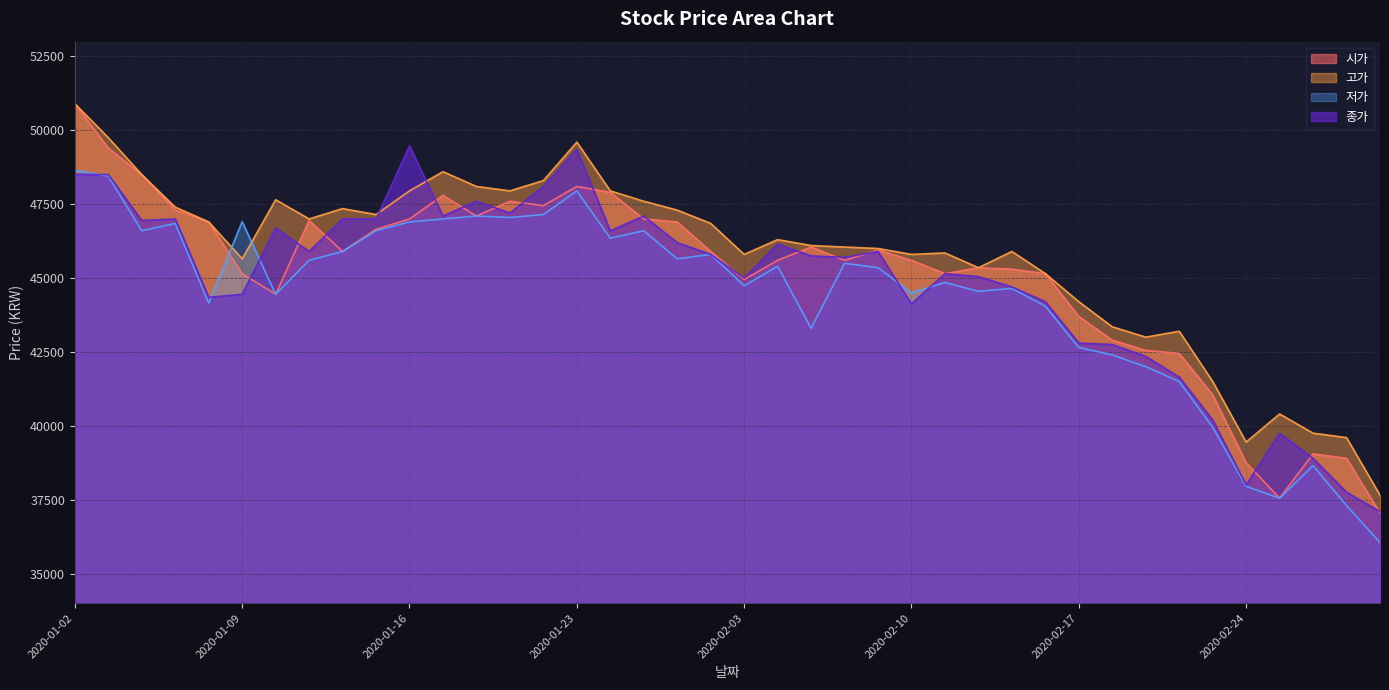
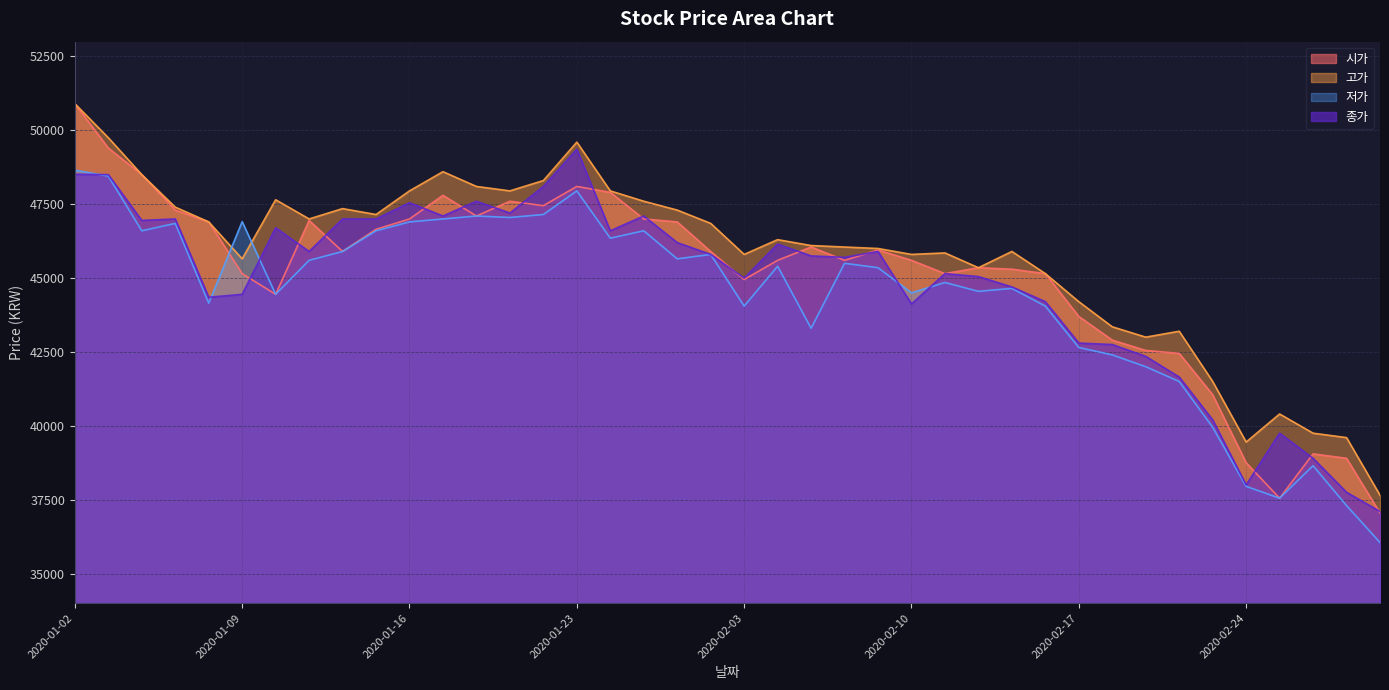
  {
    "저가": {
      "2020-01-02": 48700,
      "2020-01-09": 46900,
      "2020-01-16": 46900,
      "2020-01-23": 48000,
-     "2020-02-03": 44700,
+     "2020-02-03": 44100,
      "2020-02-10": 44500,
      "2020-02-17": 42700
    },
    "종가": {
      "2020-01-02": 48500,
      "2020-01-09": 44500,
-     "2020-01-16": 49500,
+     "2020-01-16": 47600,
      "2020-01-23": 49400,
      "2020-02-10": 44100,
      "2020-02-17": 42800
    }
  }
